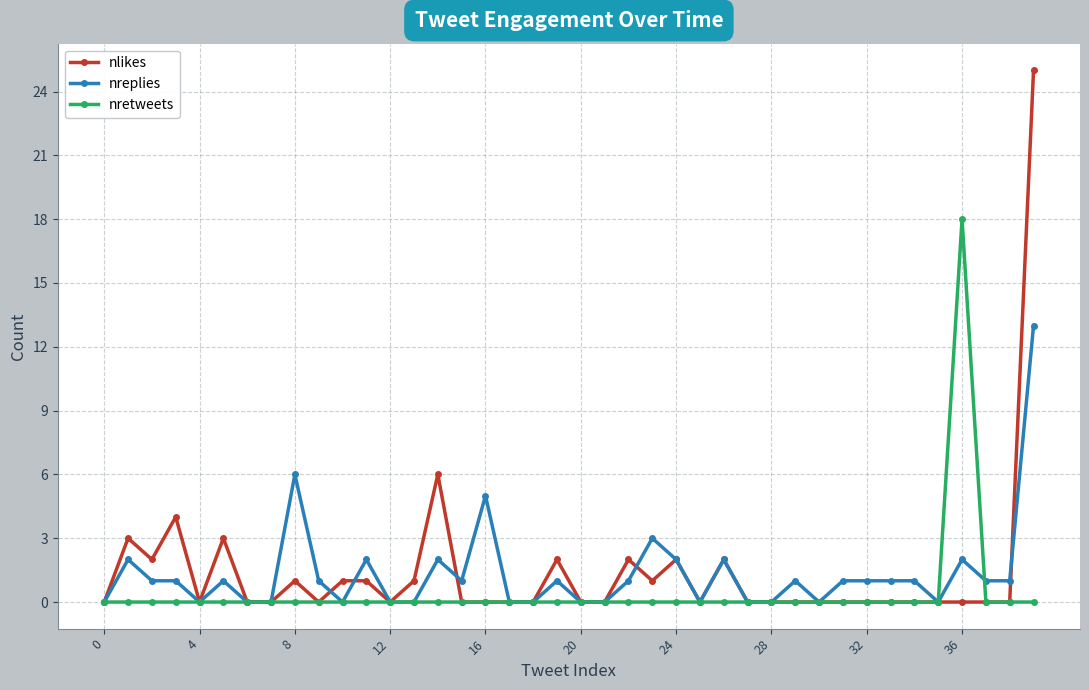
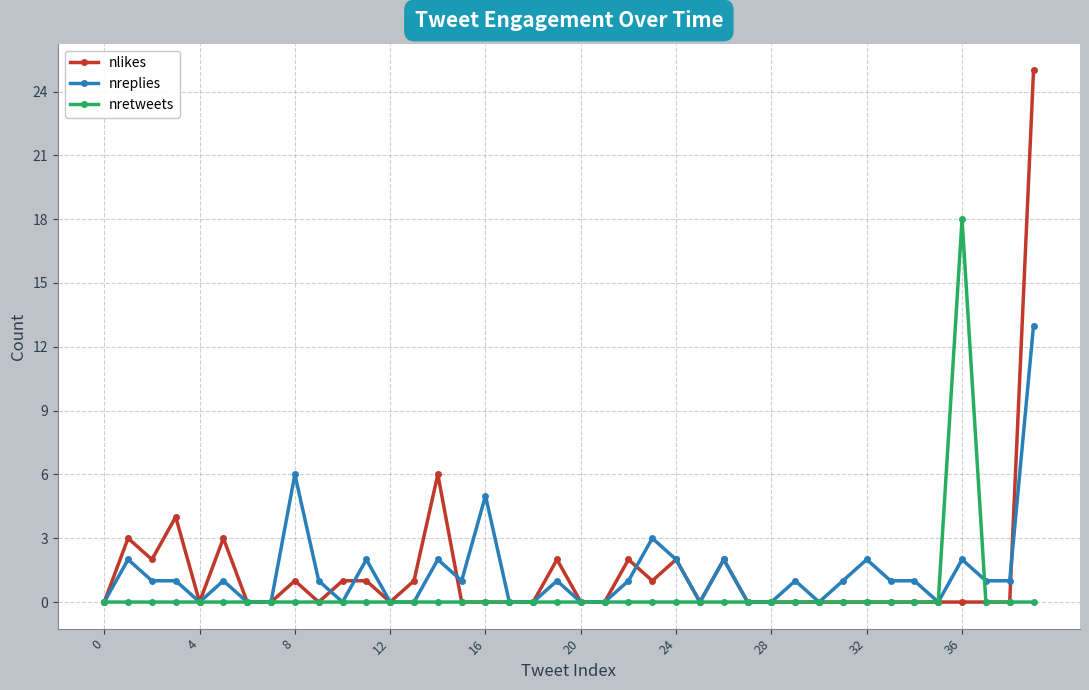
  {
    "nlikes": {
      "8": 1,
      "36": 0
    },
    "nreplies": {
      "8": 6,
      "16": 5,
-     "32": 1,
+     "32": 2,
      "36": 2
    },
    "nretweets": {
      "8": 0,
      "24": 0,
      "36": 18
    }
  }
